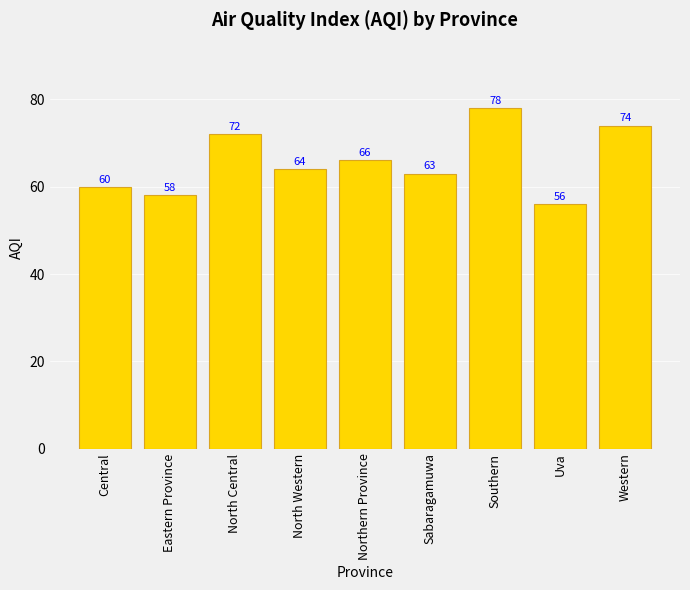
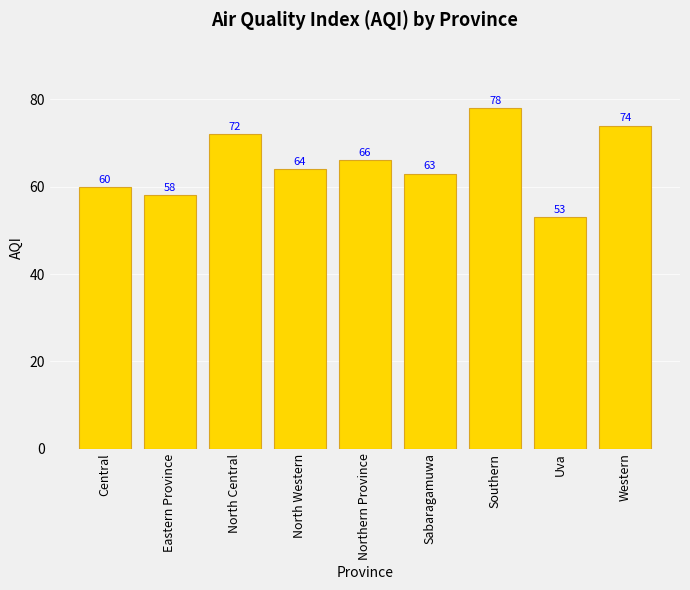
  {
    "Central": 60,
    "Eastern Province": 58,
    "North Central": 72,
    "North Western": 64,
    "Northern Province": 66,
    "Sabaragamuwa": 63,
    "Southern": 78,
-   "Uva": 56,
+   "Uva": 53,
    "Western": 74
  }
